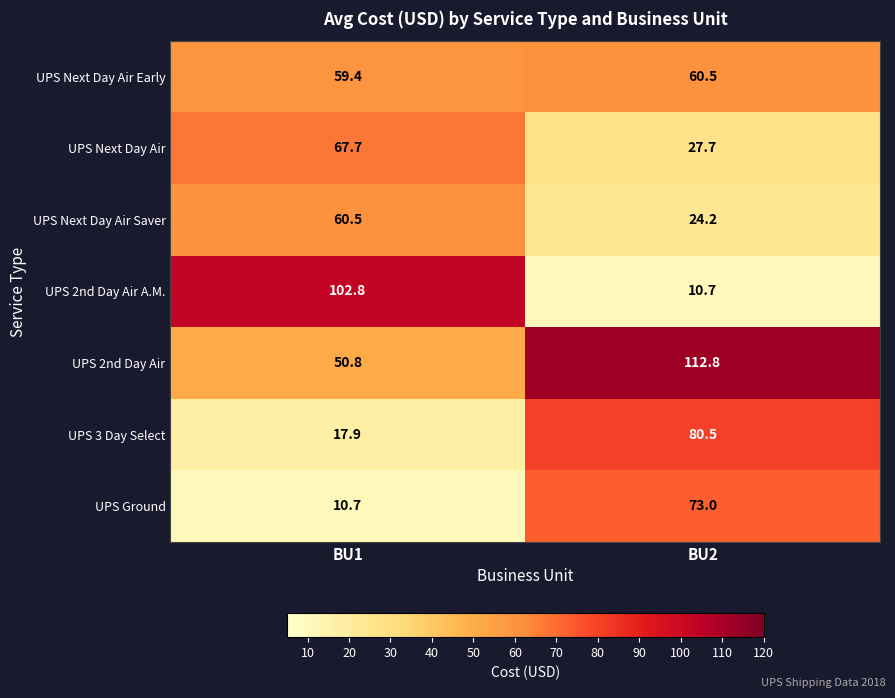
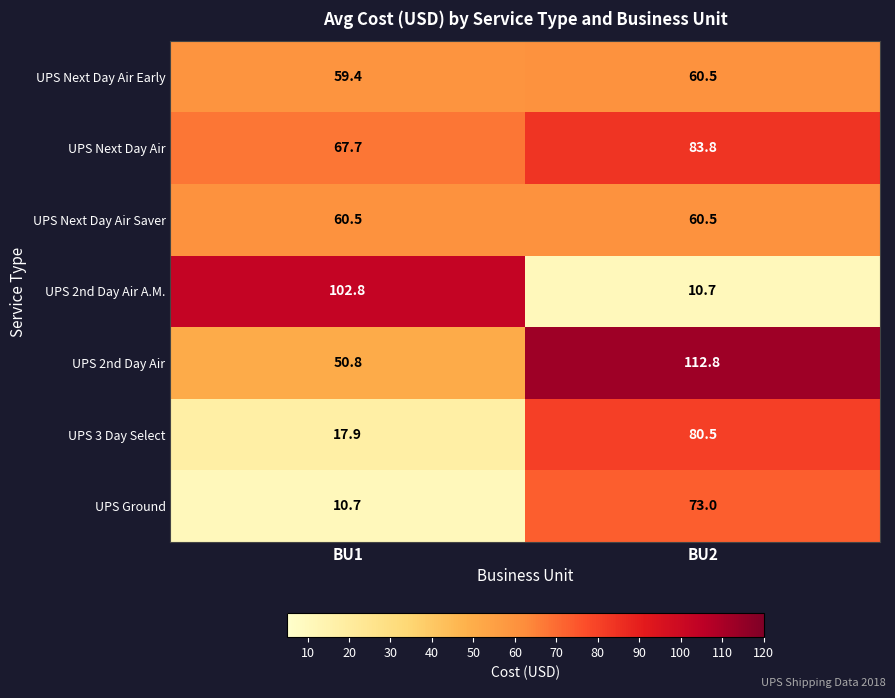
  {
    "UPS Next Day Air Early": {
      "BU1": 59.4,
      "BU2": 60.5
    },
    "UPS Next Day Air": {
      "BU1": 67.7,
-     "BU2": 27.7
+     "BU2": 83.8
    },
    "UPS Next Day Air Saver": {
      "BU1": 60.5,
-     "BU2": 24.2
+     "BU2": 60.5
    },
    "UPS 2nd Day Air A.M.": {
      "BU1": 102.8,
      "BU2": 10.7
    },
    "UPS 2nd Day Air": {
      "BU1": 50.8,
      "BU2": 112.8
    },
    "UPS 3 Day Select": {
      "BU1": 17.9,
      "BU2": 80.5
    },
    "UPS Ground": {
      "BU1": 10.7,
      "BU2": 73.0
    }
  }
